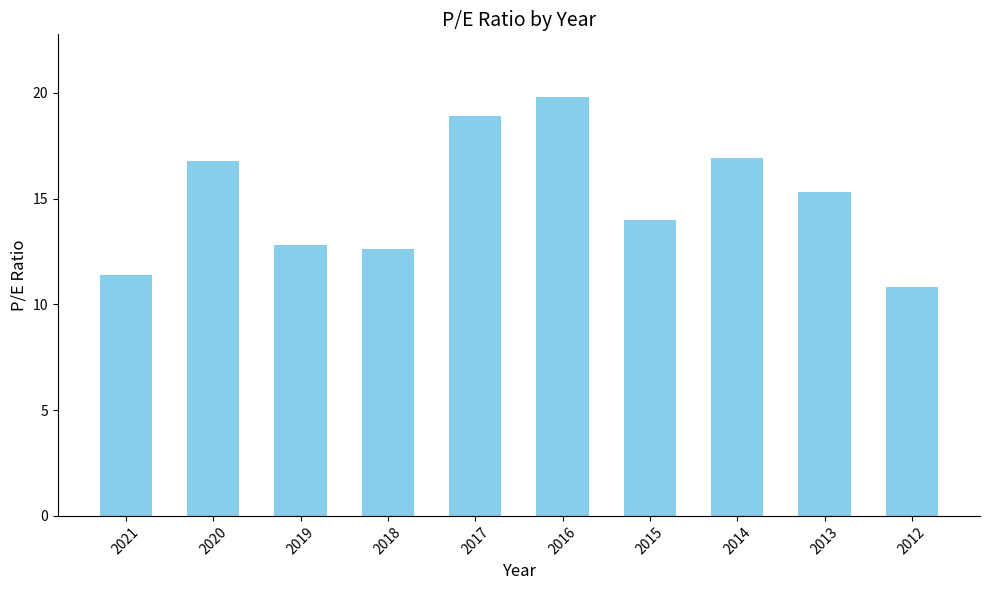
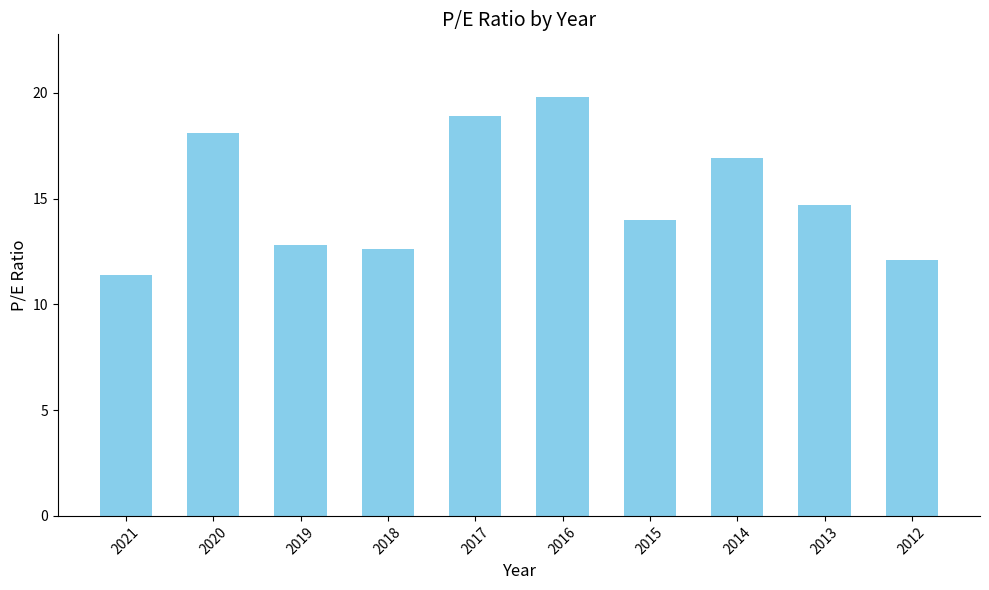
  {
    "2021": 11.4,
-   "2020": 16.8,
+   "2020": 18.1,
    "2019": 12.8,
    "2018": 12.6,
    "2017": 18.9,
    "2016": 19.8,
    "2015": 14.0,
    "2014": 16.9,
-   "2013": 15.3,
-   "2012": 10.8
+   "2013": 14.7,
+   "2012": 12.1
  }
